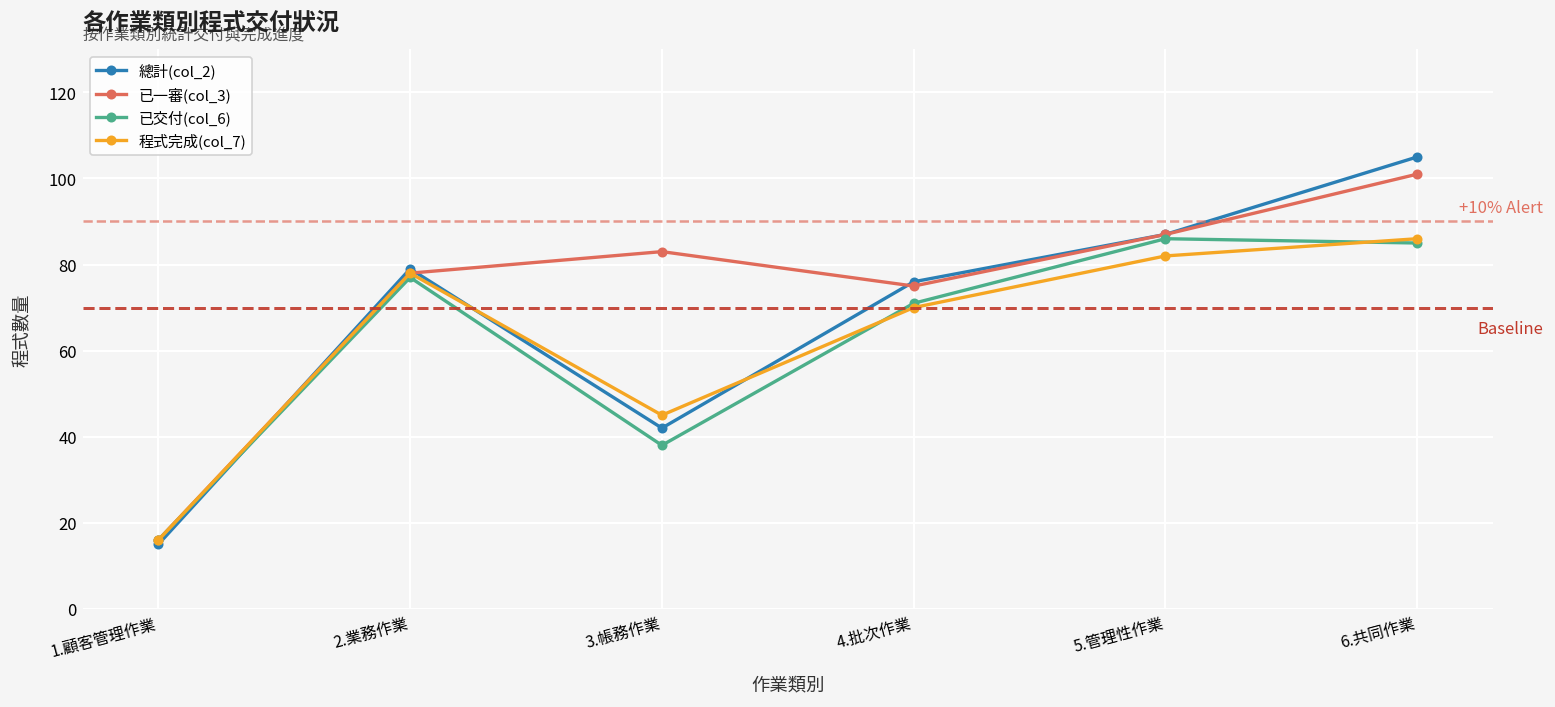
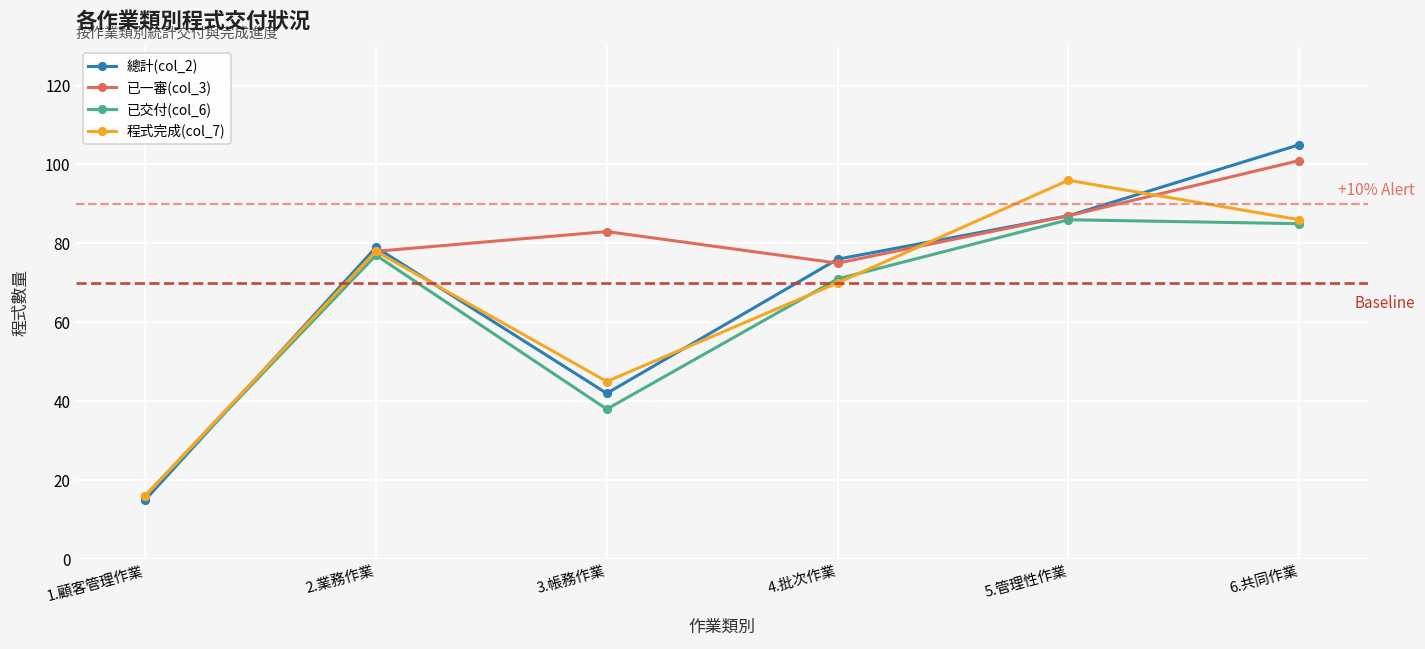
  {
    "總計(col_2)": {
      "1.顧客管理作業": 15,
      "2.業務作業": 79,
      "3.帳務作業": 42,
      "4.批次作業": 76,
      "6.共同作業": 105
    },
    "已一審(col_3)": {
      "3.帳務作業": 83,
      "4.批次作業": 75,
      "6.共同作業": 101
    },
    "已交付(col_6)": {
      "2.業務作業": 77,
      "3.帳務作業": 38,
      "4.批次作業": 71,
      "5.管理性作業": 86,
      "6.共同作業": 85
    },
    "程式完成(col_7)": {
      "3.帳務作業": 45,
      "4.批次作業": 70,
-     "5.管理性作業": 82,
+     "5.管理性作業": 96,
      "6.共同作業": 86
    }
  }
